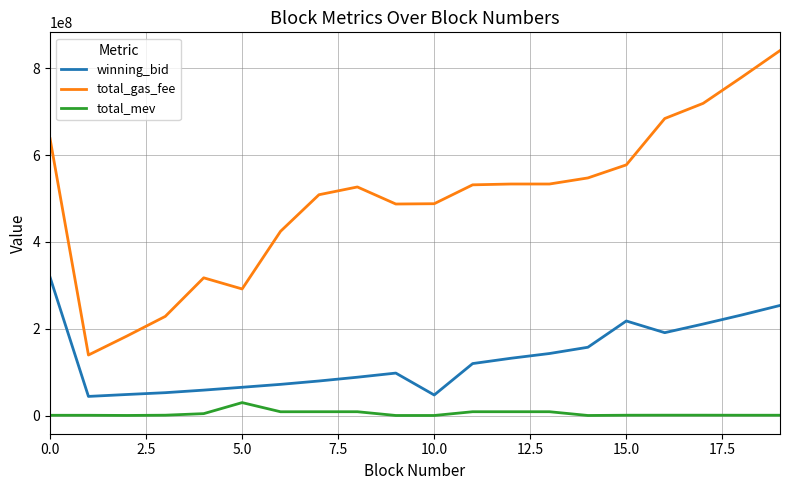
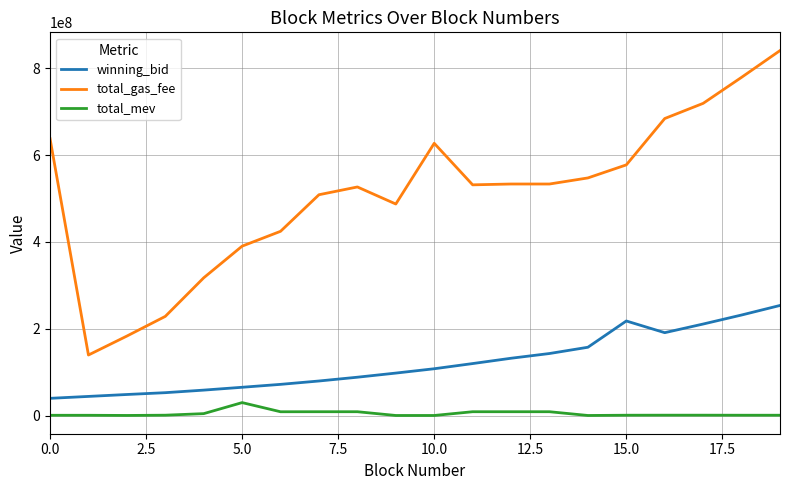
  {
    "winning_bid": {
-     "0.0": 320000000,
+     "0.0": 40000000,
      "5.0": 70000000,
-     "10.0": 50000000,
+     "10.0": 110000000,
      "15.0": 220000000
    },
    "total_gas_fee": {
      "0.0": 640000000,
-     "5.0": 290000000,
-     "10.0": 490000000,
+     "5.0": 390000000,
+     "10.0": 630000000,
      "15.0": 580000000
    },
    "total_mev": {
      "0.0": 0,
      "5.0": 30000000,
      "10.0": 0,
      "15.0": 0
    }
  }
